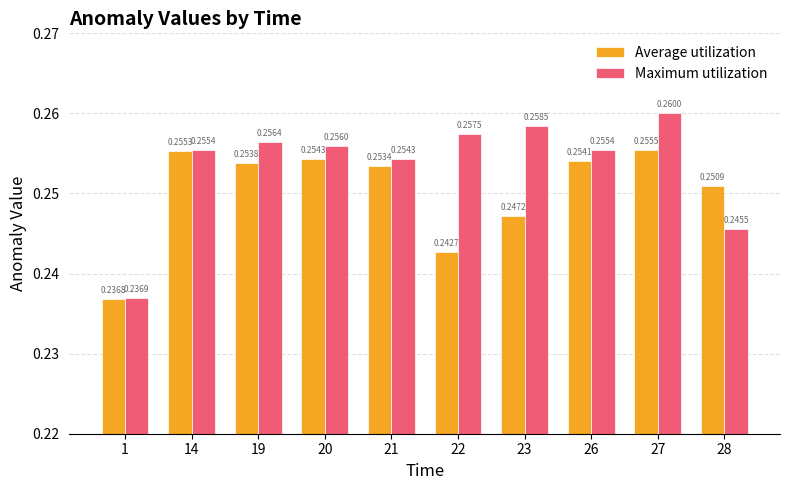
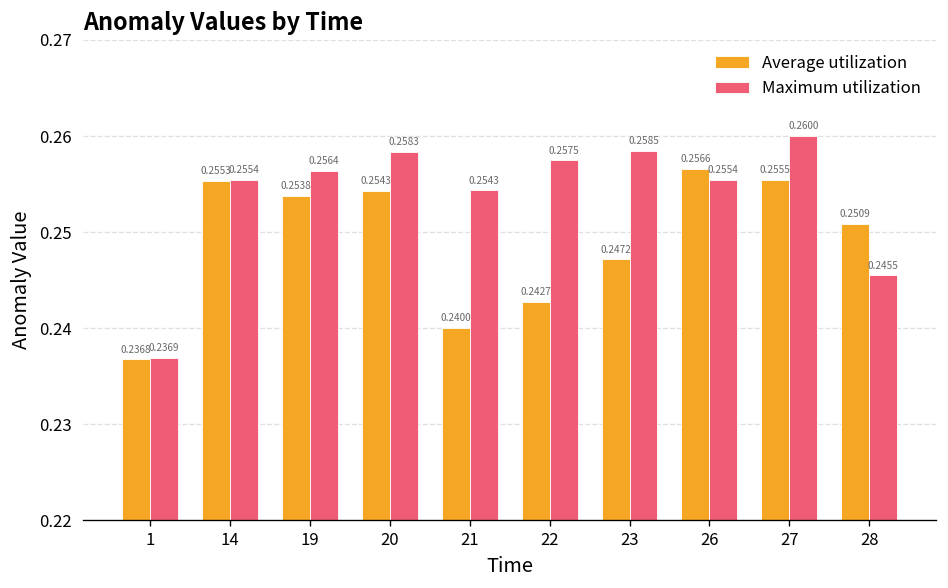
  {
    "Average utilization": {
      "1": 0.2368,
      "14": 0.2553,
      "19": 0.2538,
      "20": 0.2543,
-     "21": 0.2534,
+     "21": 0.2400,
      "22": 0.2427,
      "23": 0.2472,
-     "26": 0.2541,
+     "26": 0.2566,
      "27": 0.2555,
      "28": 0.2509
    },
    "Maximum utilization": {
      "1": 0.2369,
      "14": 0.2554,
      "19": 0.2564,
-     "20": 0.2560,
+     "20": 0.2583,
      "21": 0.2543,
      "22": 0.2575,
      "23": 0.2585,
      "26": 0.2554,
      "27": 0.2600,
      "28": 0.2455
    }
  }
